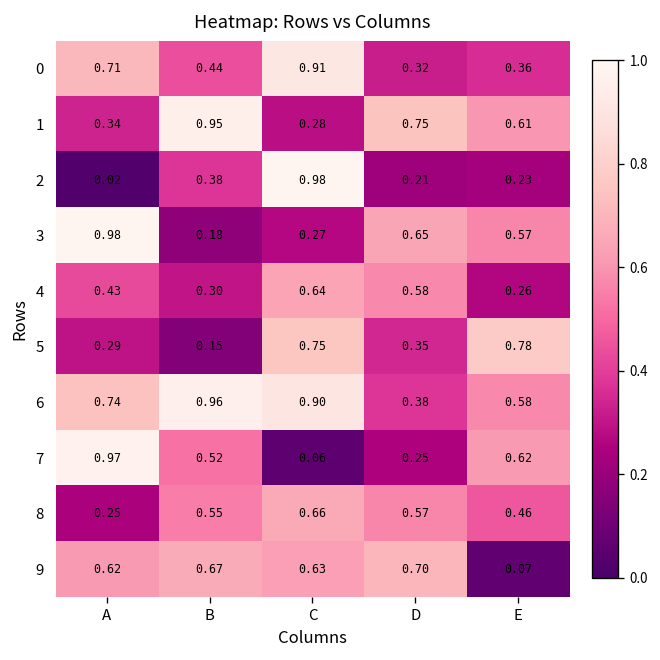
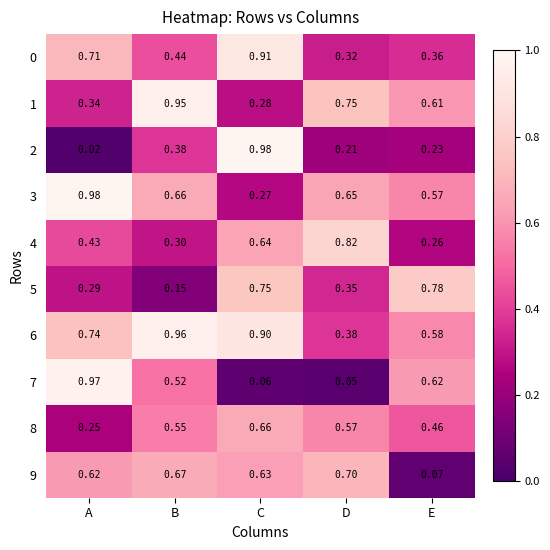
  {
    "0": {
      "A": 0.71,
      "B": 0.44,
      "C": 0.91,
      "D": 0.32,
      "E": 0.36
    },
    "1": {
      "A": 0.34,
      "B": 0.95,
      "C": 0.28,
      "D": 0.75,
      "E": 0.61
    },
    "2": {
      "A": 0.02,
      "B": 0.38,
      "C": 0.98,
      "D": 0.21,
      "E": 0.23
    },
    "3": {
      "A": 0.98,
-     "B": 0.18,
+     "B": 0.66,
      "C": 0.27,
      "D": 0.65,
      "E": 0.57
    },
    "4": {
      "A": 0.43,
      "B": 0.30,
      "C": 0.64,
-     "D": 0.58,
+     "D": 0.82,
      "E": 0.26
    },
    "5": {
      "A": 0.29,
      "B": 0.15,
      "C": 0.75,
      "D": 0.35,
      "E": 0.78
    },
    "6": {
      "A": 0.74,
      "B": 0.96,
      "C": 0.90,
      "D": 0.38,
      "E": 0.58
    },
    "7": {
      "A": 0.97,
      "B": 0.52,
      "C": 0.06,
-     "D": 0.25,
+     "D": 0.05,
      "E": 0.62
    },
    "8": {
      "A": 0.25,
      "B": 0.55,
      "C": 0.66,
      "D": 0.57,
      "E": 0.46
    },
    "9": {
      "A": 0.62,
      "B": 0.67,
      "C": 0.63,
      "D": 0.70,
      "E": 0.07
    }
  }
